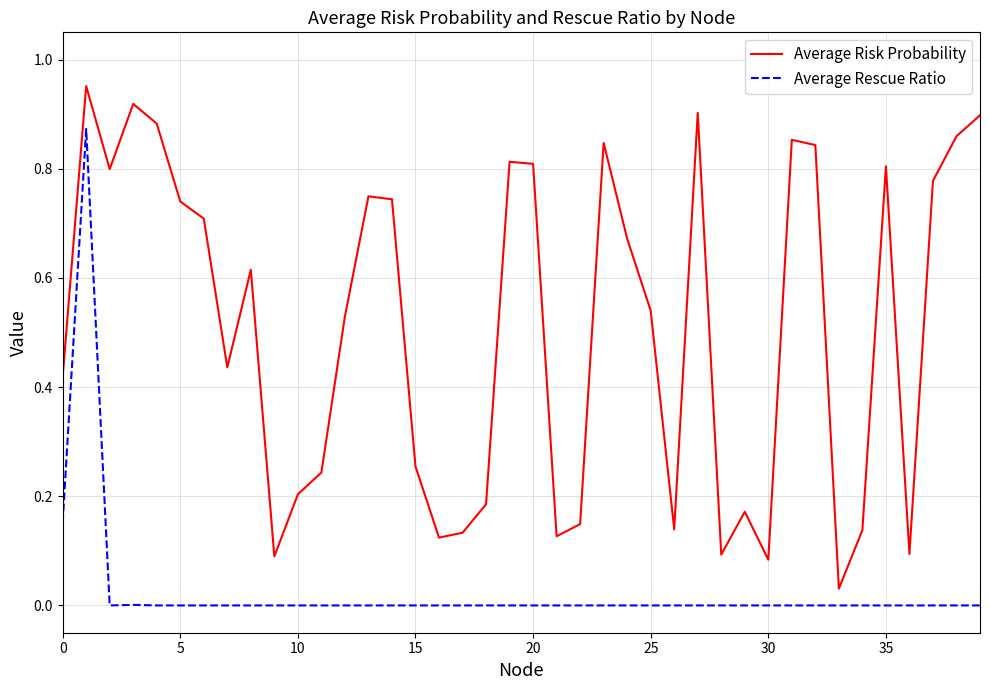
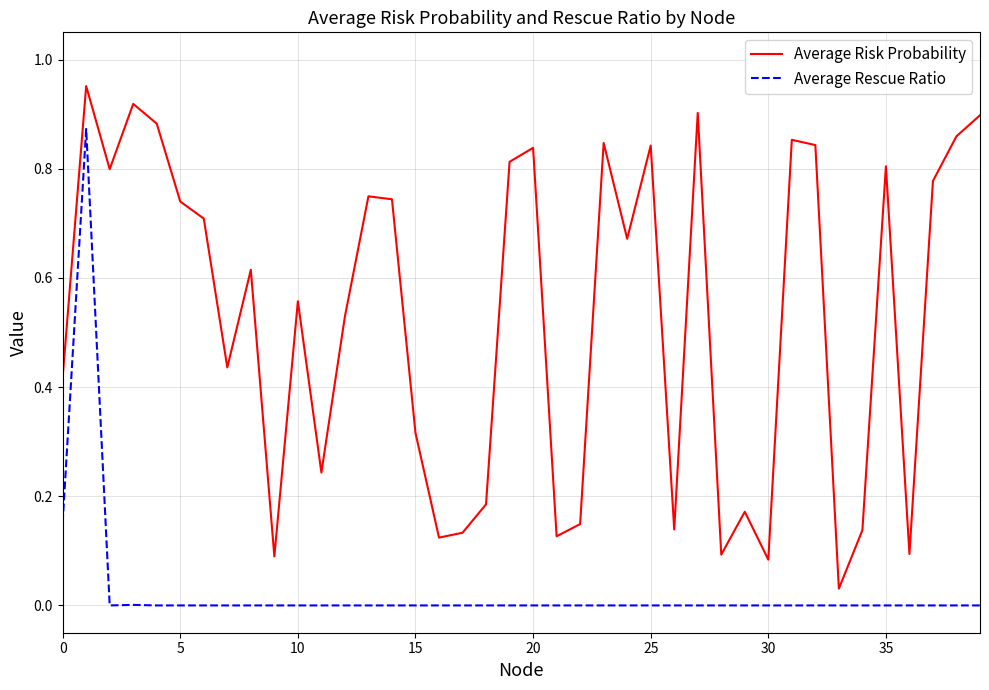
  {
    "Average Risk Probability": {
      "0": 0.42,
      "5": 0.74,
-     "10": 0.20,
-     "15": 0.25,
-     "20": 0.81,
-     "25": 0.54,
+     "10": 0.56,
+     "15": 0.32,
+     "20": 0.84,
+     "25": 0.84,
      "30": 0.08,
      "35": 0.80
    },
    "Average Rescue Ratio": {
      "0": 0.15,
      "5": 0.00,
      "10": 0.00,
      "15": 0.00,
      "20": 0.00,
      "25": 0.00,
      "30": 0.00,
      "35": 0.00
    }
  }
